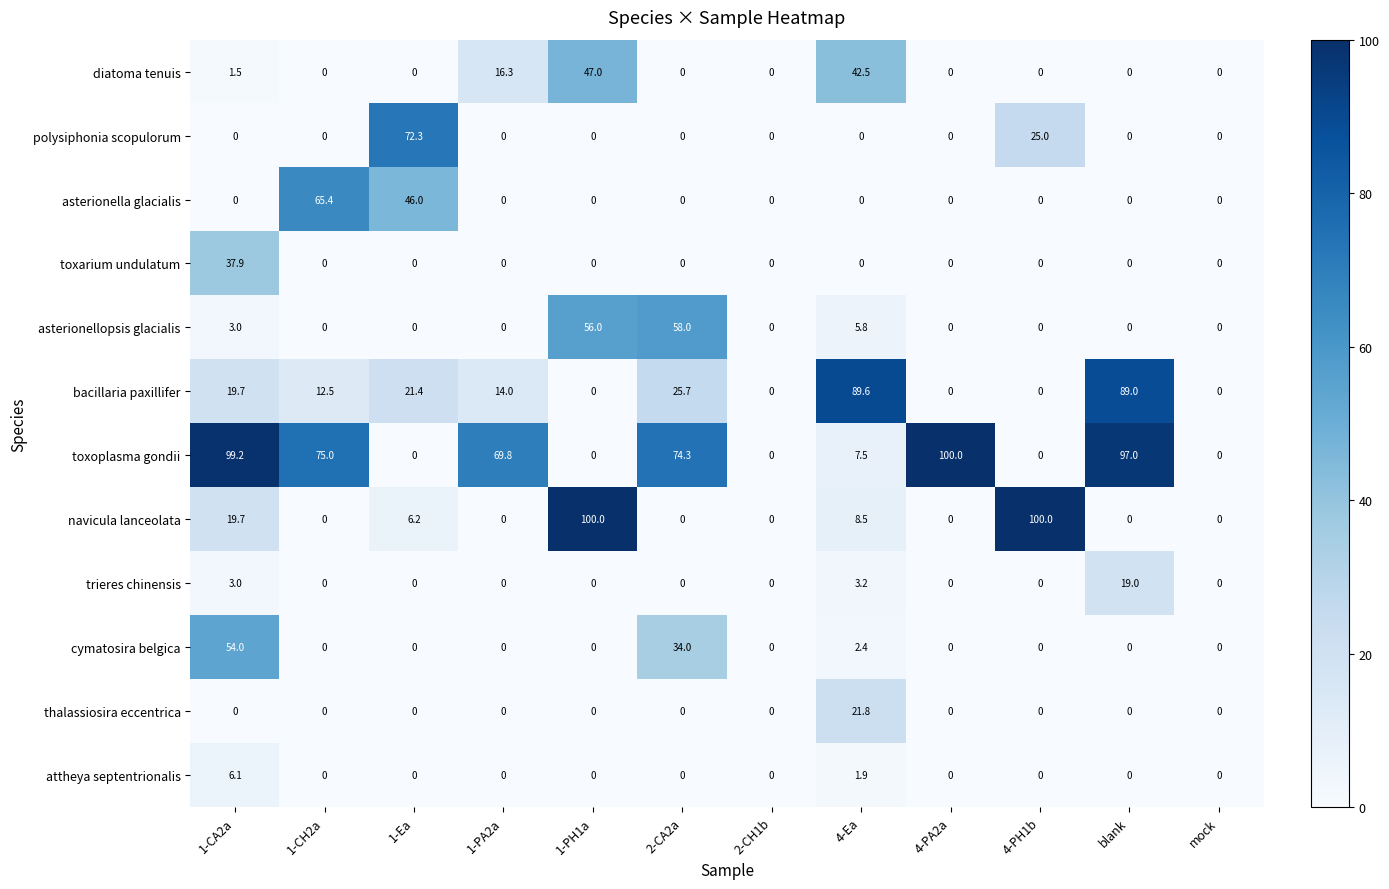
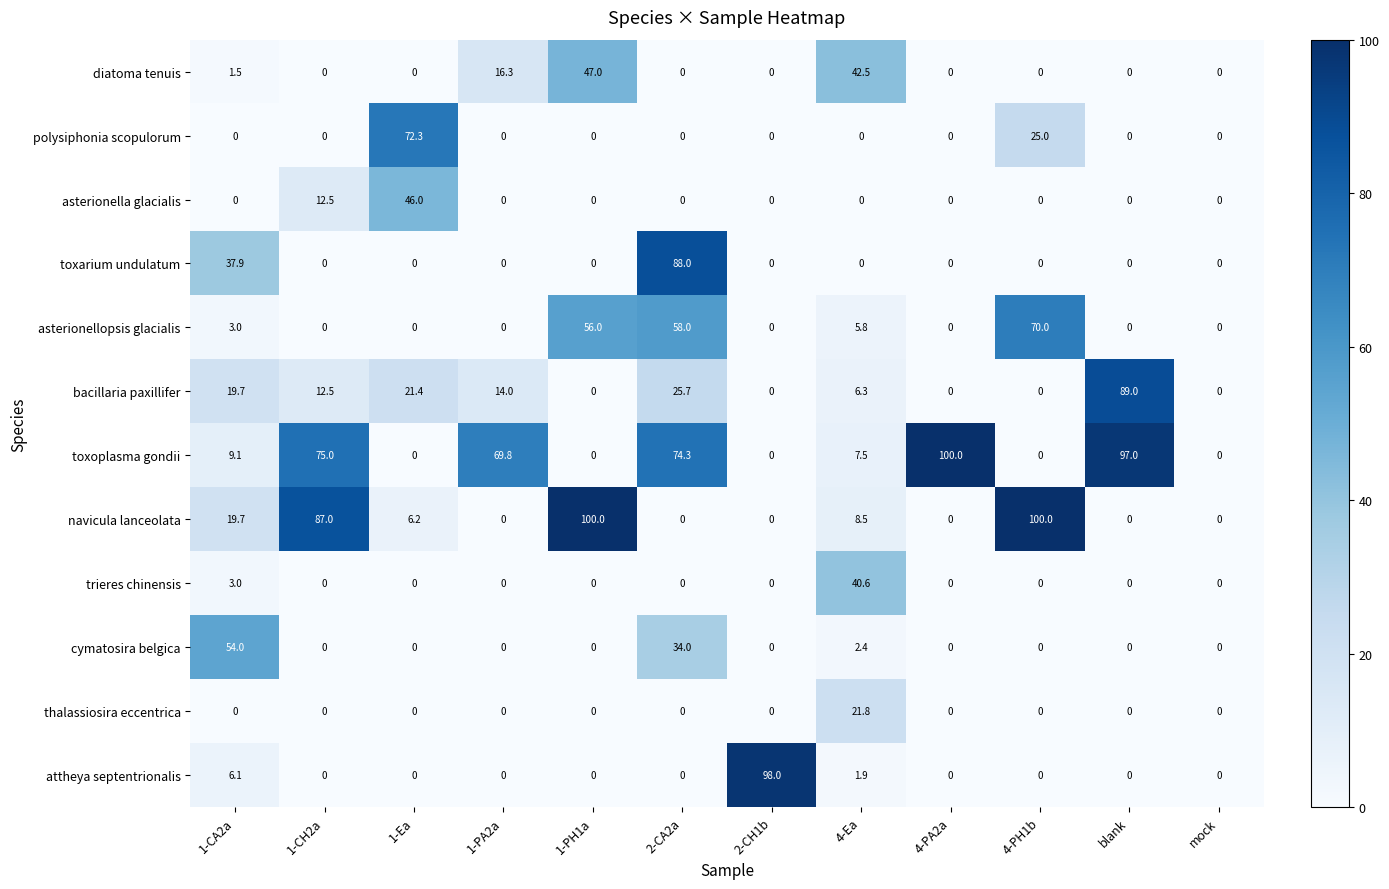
  {
    "diatoma tenuis": {
      "1-CA2a": 1.5,
      "1-CH2a": 0,
      "1-Ea": 0,
      "1-PA2a": 16.3,
      "1-PH1a": 47.0,
      "2-CA2a": 0,
      "2-CH1b": 0,
      "4-Ea": 42.5,
      "4-PA2a": 0,
      "4-PH1b": 0,
      "blank": 0,
      "mock": 0
    },
    "polysiphonia scopulorum": {
      "1-CA2a": 0,
      "1-CH2a": 0,
      "1-Ea": 72.3,
      "1-PA2a": 0,
      "1-PH1a": 0,
      "2-CA2a": 0,
      "2-CH1b": 0,
      "4-Ea": 0,
      "4-PA2a": 0,
      "4-PH1b": 25.0,
      "blank": 0,
      "mock": 0
    },
    "asterionella glacialis": {
      "1-CA2a": 0,
-     "1-CH2a": 65.4,
+     "1-CH2a": 12.5,
      "1-Ea": 46.0,
      "1-PA2a": 0,
      "1-PH1a": 0,
      "2-CA2a": 0,
      "2-CH1b": 0,
      "4-Ea": 0,
      "4-PA2a": 0,
      "4-PH1b": 0,
      "blank": 0,
      "mock": 0
    },
    "toxarium undulatum": {
      "1-CA2a": 37.9,
      "1-CH2a": 0,
      "1-Ea": 0,
      "1-PA2a": 0,
      "1-PH1a": 0,
-     "2-CA2a": 0,
+     "2-CA2a": 88.0,
      "2-CH1b": 0,
      "4-Ea": 0,
      "4-PA2a": 0,
      "4-PH1b": 0,
      "blank": 0,
      "mock": 0
    },
    "asterionellopsis glacialis": {
      "1-CA2a": 3.0,
      "1-CH2a": 0,
      "1-Ea": 0,
      "1-PA2a": 0,
      "1-PH1a": 56.0,
      "2-CA2a": 58.0,
      "2-CH1b": 0,
      "4-Ea": 5.8,
      "4-PA2a": 0,
-     "4-PH1b": 0,
+     "4-PH1b": 70.0,
      "blank": 0,
      "mock": 0
    },
    "bacillaria paxillifer": {
      "1-CA2a": 19.7,
      "1-CH2a": 12.5,
      "1-Ea": 21.4,
      "1-PA2a": 14.0,
      "1-PH1a": 0,
      "2-CA2a": 25.7,
      "2-CH1b": 0,
-     "4-Ea": 89.6,
+     "4-Ea": 6.3,
      "4-PA2a": 0,
      "4-PH1b": 0,
      "blank": 89.0,
      "mock": 0
    },
    "toxoplasma gondii": {
-     "1-CA2a": 99.2,
+     "1-CA2a": 9.1,
      "1-CH2a": 75.0,
      "1-Ea": 0,
      "1-PA2a": 69.8,
      "1-PH1a": 0,
      "2-CA2a": 74.3,
      "2-CH1b": 0,
      "4-Ea": 7.5,
      "4-PA2a": 100.0,
      "4-PH1b": 0,
      "blank": 97.0,
      "mock": 0
    },
    "navicula lanceolata": {
      "1-CA2a": 19.7,
-     "1-CH2a": 0,
+     "1-CH2a": 87.0,
      "1-Ea": 6.2,
      "1-PA2a": 0,
      "1-PH1a": 100.0,
      "2-CA2a": 0,
      "2-CH1b": 0,
      "4-Ea": 8.5,
      "4-PA2a": 0,
      "4-PH1b": 100.0,
      "blank": 0,
      "mock": 0
    },
    "trieres chinensis": {
      "1-CA2a": 3.0,
      "1-CH2a": 0,
      "1-Ea": 0,
      "1-PA2a": 0,
      "1-PH1a": 0,
      "2-CA2a": 0,
      "2-CH1b": 0,
-     "4-Ea": 3.2,
+     "4-Ea": 40.6,
      "4-PA2a": 0,
      "4-PH1b": 0,
-     "blank": 19.0,
+     "blank": 0,
      "mock": 0
    },
    "cymatosira belgica": {
      "1-CA2a": 54.0,
      "1-CH2a": 0,
      "1-Ea": 0,
      "1-PA2a": 0,
      "1-PH1a": 0,
      "2-CA2a": 34.0,
      "2-CH1b": 0,
      "4-Ea": 2.4,
      "4-PA2a": 0,
      "4-PH1b": 0,
      "blank": 0,
      "mock": 0
    },
    "thalassiosira eccentrica": {
      "1-CA2a": 0,
      "1-CH2a": 0,
      "1-Ea": 0,
      "1-PA2a": 0,
      "1-PH1a": 0,
      "2-CA2a": 0,
      "2-CH1b": 0,
      "4-Ea": 21.8,
      "4-PA2a": 0,
      "4-PH1b": 0,
      "blank": 0,
      "mock": 0
    },
    "attheya septentrionalis": {
      "1-CA2a": 6.1,
      "1-CH2a": 0,
      "1-Ea": 0,
      "1-PA2a": 0,
      "1-PH1a": 0,
      "2-CA2a": 0,
-     "2-CH1b": 0,
+     "2-CH1b": 98.0,
      "4-Ea": 1.9,
      "4-PA2a": 0,
      "4-PH1b": 0,
      "blank": 0,
      "mock": 0
    }
  }
